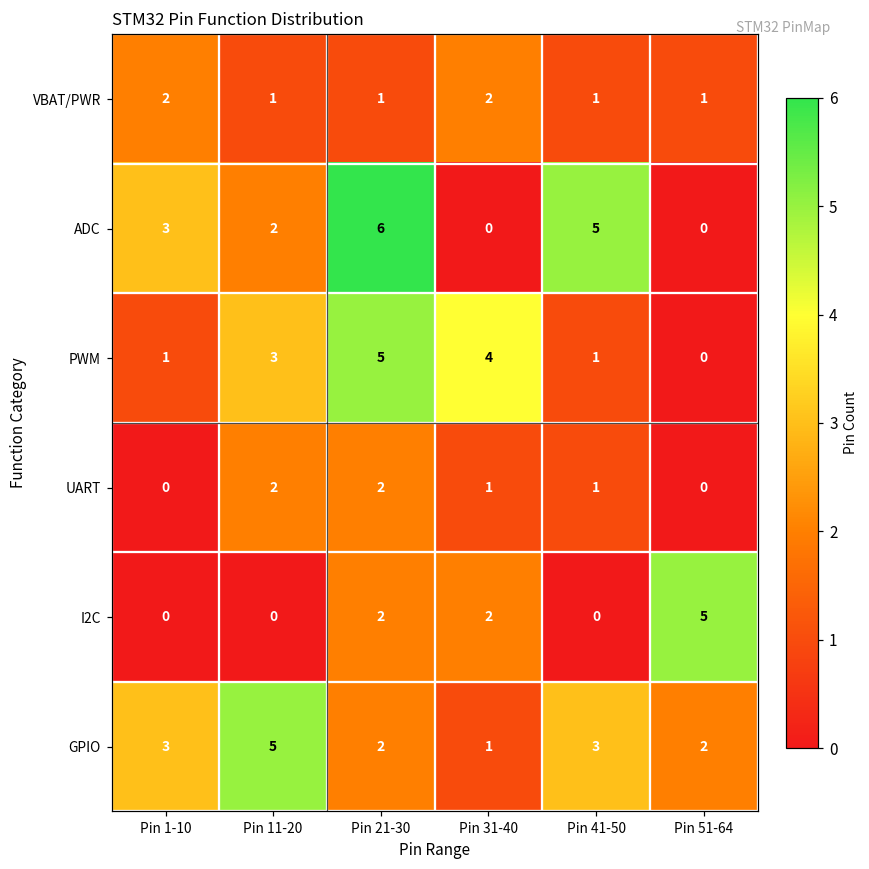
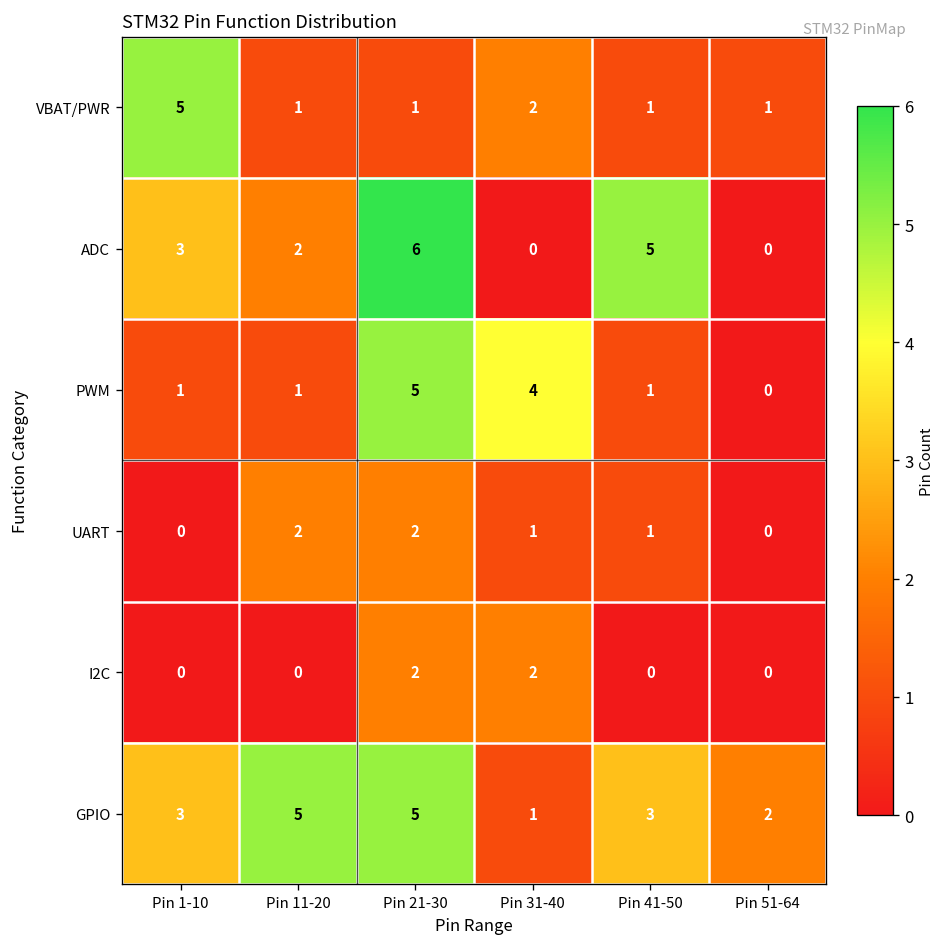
  {
    "VBAT/PWR": {
-     "Pin 1-10": 2,
+     "Pin 1-10": 5,
      "Pin 11-20": 1,
      "Pin 21-30": 1,
      "Pin 31-40": 2,
      "Pin 41-50": 1,
      "Pin 51-64": 1
    },
    "ADC": {
      "Pin 1-10": 3,
      "Pin 11-20": 2,
      "Pin 21-30": 6,
      "Pin 31-40": 0,
      "Pin 41-50": 5,
      "Pin 51-64": 0
    },
    "PWM": {
      "Pin 1-10": 1,
-     "Pin 11-20": 3,
+     "Pin 11-20": 1,
      "Pin 21-30": 5,
      "Pin 31-40": 4,
      "Pin 41-50": 1,
      "Pin 51-64": 0
    },
    "UART": {
      "Pin 1-10": 0,
      "Pin 11-20": 2,
      "Pin 21-30": 2,
      "Pin 31-40": 1,
      "Pin 41-50": 1,
      "Pin 51-64": 0
    },
    "I2C": {
      "Pin 1-10": 0,
      "Pin 11-20": 0,
      "Pin 21-30": 2,
      "Pin 31-40": 2,
      "Pin 41-50": 0,
-     "Pin 51-64": 5
+     "Pin 51-64": 0
    },
    "GPIO": {
      "Pin 1-10": 3,
      "Pin 11-20": 5,
-     "Pin 21-30": 2,
+     "Pin 21-30": 5,
      "Pin 31-40": 1,
      "Pin 41-50": 3,
      "Pin 51-64": 2
    }
  }
